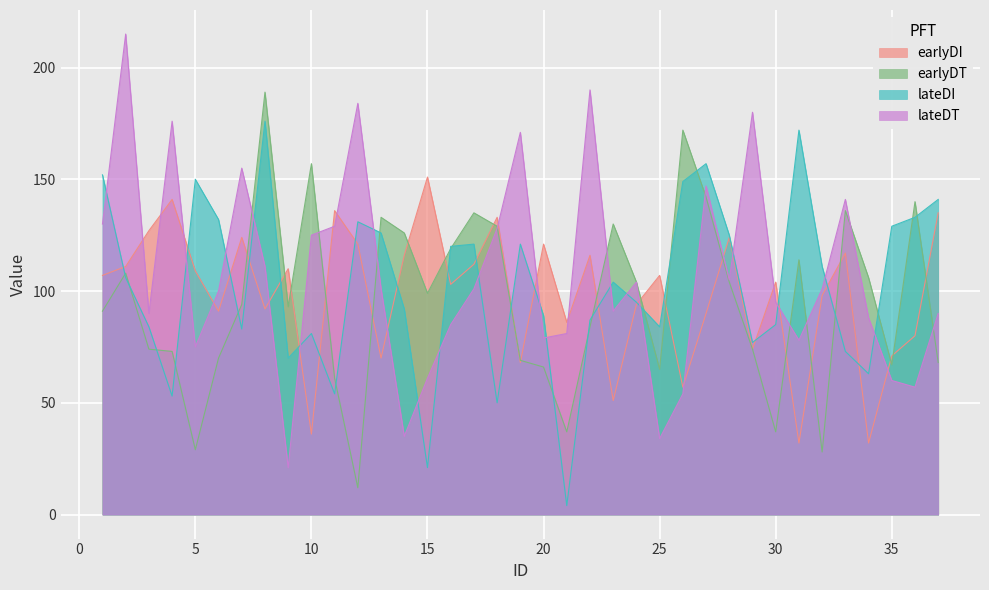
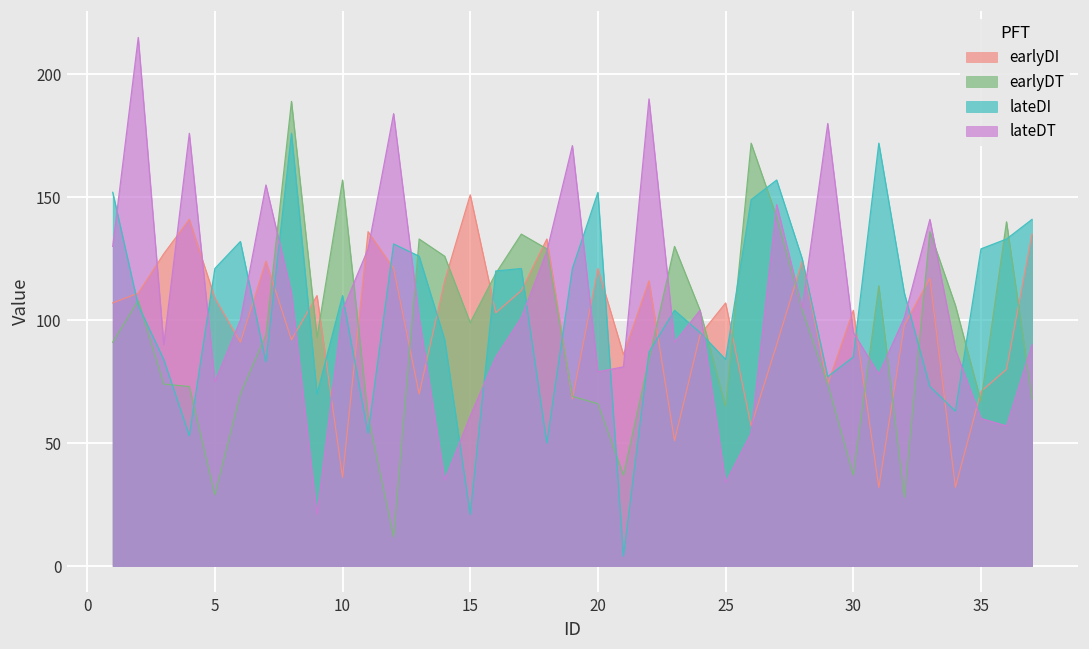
  {
    "earlyDI": {
      "5": 109,
      "10": 36,
      "15": 151,
      "20": 121,
      "25": 107,
      "30": 104,
      "35": 71
    },
    "earlyDT": {
      "5": 29,
      "10": 157,
      "15": 99,
      "20": 66,
      "25": 65,
      "30": 37,
      "35": 67
    },
    "lateDI": {
-     "5": 150,
-     "10": 81,
+     "5": 121,
+     "10": 110,
      "15": 21,
-     "20": 89,
+     "20": 152,
      "25": 84,
      "30": 85,
      "35": 129
    },
    "lateDT": {
      "5": 75,
-     "10": 125,
+     "10": 104,
      "15": 61,
      "20": 79,
      "25": 34,
      "30": 95,
      "35": 60
    }
  }
